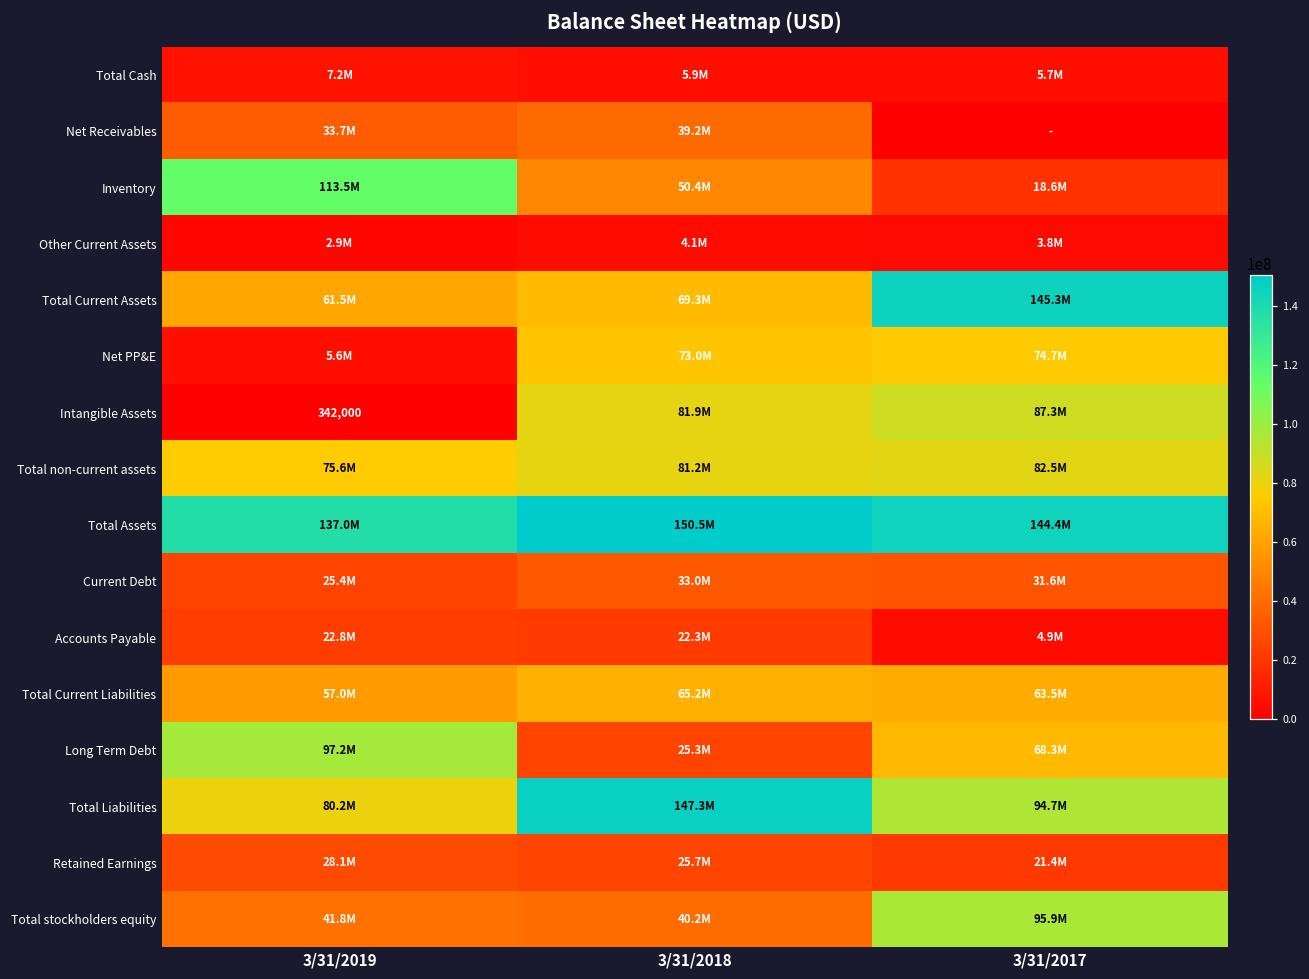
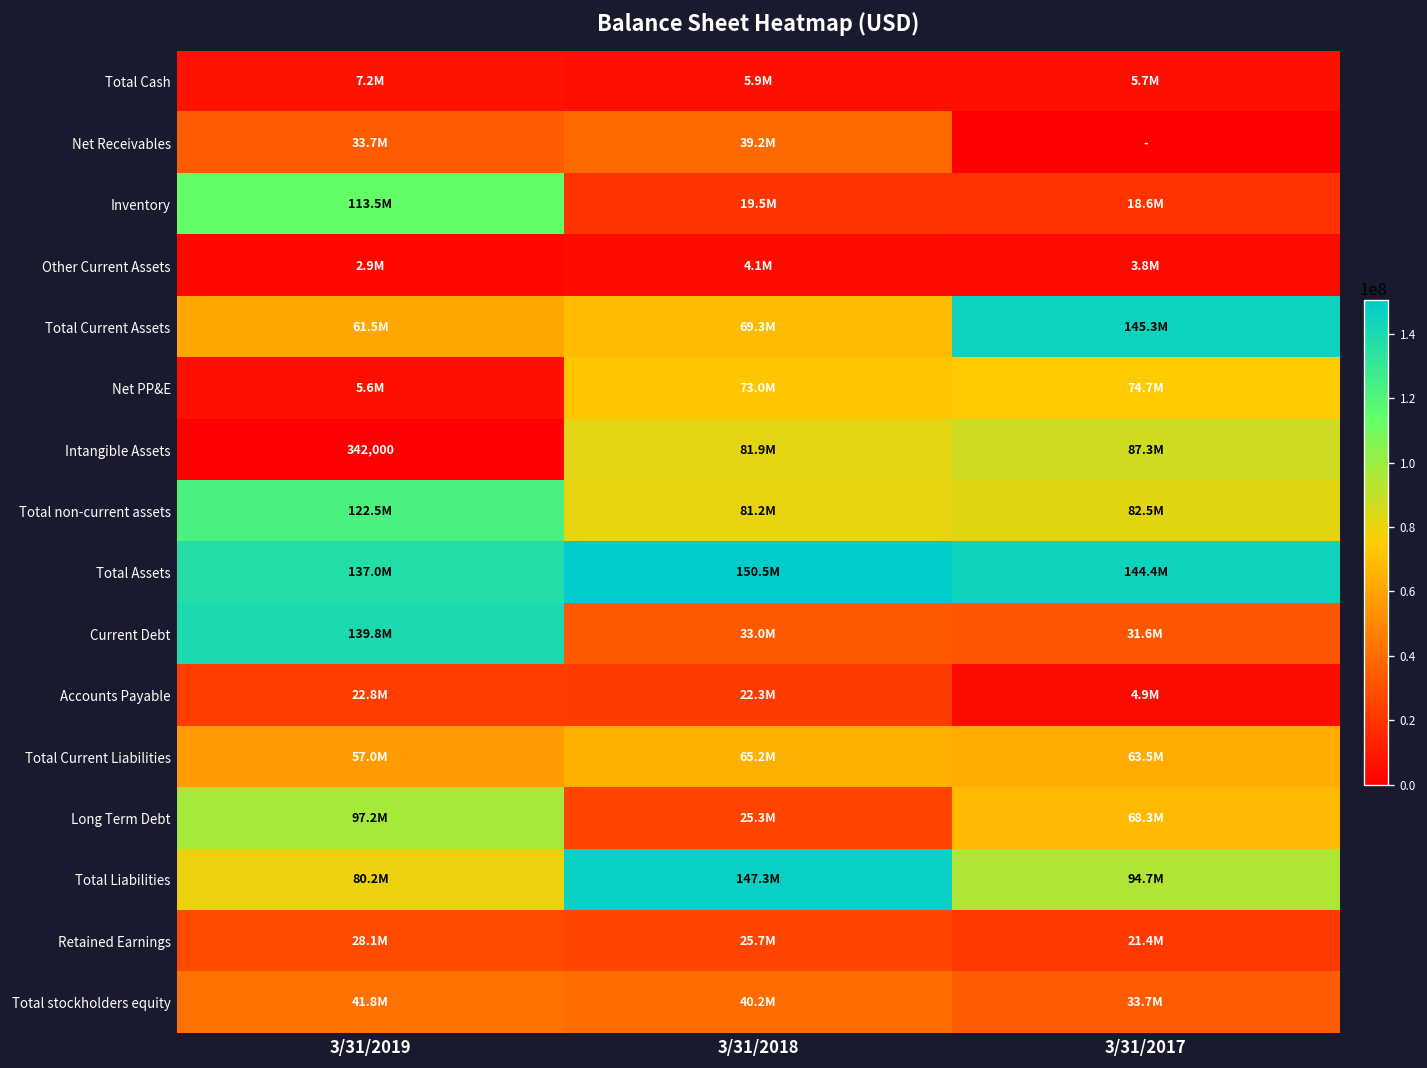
  {
    "Total Cash": {
      "3/31/2019": "7.2M",
      "3/31/2018": "5.9M",
      "3/31/2017": "5.7M"
    },
    "Net Receivables": {
      "3/31/2019": "33.7M",
      "3/31/2018": "39.2M"
    },
    "Inventory": {
      "3/31/2019": "113.5M",
-     "3/31/2018": "50.4M",
+     "3/31/2018": "19.5M",
      "3/31/2017": "18.6M"
    },
    "Other Current Assets": {
      "3/31/2019": "2.9M",
      "3/31/2018": "4.1M",
      "3/31/2017": "3.8M"
    },
    "Total Current Assets": {
      "3/31/2019": "61.5M",
      "3/31/2018": "69.3M",
      "3/31/2017": "145.3M"
    },
    "Net PP&E": {
      "3/31/2019": "5.6M",
      "3/31/2018": "73.0M",
      "3/31/2017": "74.7M"
    },
    "Intangible Assets": {
      "3/31/2019": "342,000",
      "3/31/2018": "81.9M",
      "3/31/2017": "87.3M"
    },
    "Total non-current assets": {
-     "3/31/2019": "75.6M",
+     "3/31/2019": "122.5M",
      "3/31/2018": "81.2M",
      "3/31/2017": "82.5M"
    },
    "Total Assets": {
      "3/31/2019": "137.0M",
      "3/31/2018": "150.5M",
      "3/31/2017": "144.4M"
    },
    "Current Debt": {
-     "3/31/2019": "25.4M",
+     "3/31/2019": "139.8M",
      "3/31/2018": "33.0M",
      "3/31/2017": "31.6M"
    },
    "Accounts Payable": {
      "3/31/2019": "22.8M",
      "3/31/2018": "22.3M",
      "3/31/2017": "4.9M"
    },
    "Total Current Liabilities": {
      "3/31/2019": "57.0M",
      "3/31/2018": "65.2M",
      "3/31/2017": "63.5M"
    },
    "Long Term Debt": {
      "3/31/2019": "97.2M",
      "3/31/2018": "25.3M",
      "3/31/2017": "68.3M"
    },
    "Total Liabilities": {
      "3/31/2019": "80.2M",
      "3/31/2018": "147.3M",
      "3/31/2017": "94.7M"
    },
    "Retained Earnings": {
      "3/31/2019": "28.1M",
      "3/31/2018": "25.7M",
      "3/31/2017": "21.4M"
    },
    "Total stockholders equity": {
      "3/31/2019": "41.8M",
      "3/31/2018": "40.2M",
-     "3/31/2017": "95.9M"
+     "3/31/2017": "33.7M"
    }
  }
